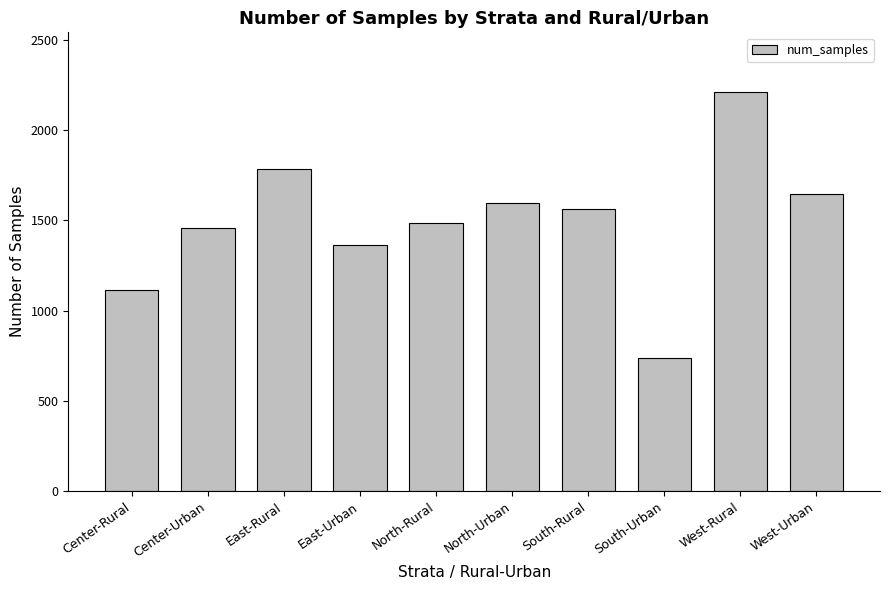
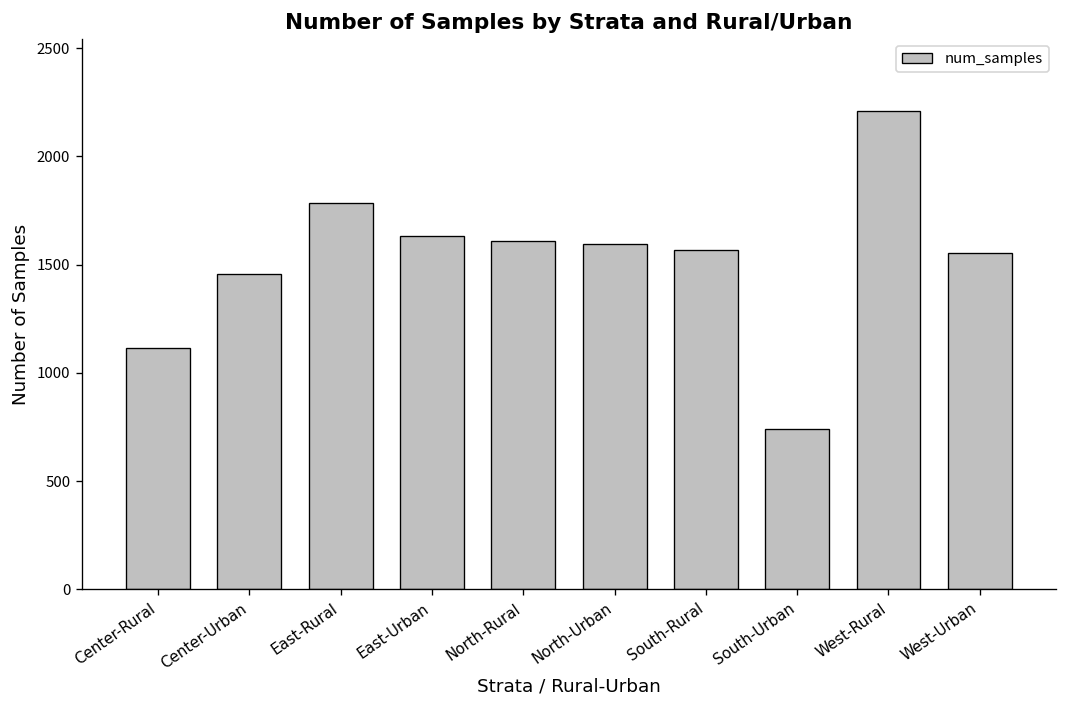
  {
    "Center-Rural": 1120,
    "Center-Urban": 1460,
    "East-Rural": 1790,
-   "East-Urban": 1360,
-   "North-Rural": 1480,
+   "East-Urban": 1630,
+   "North-Rural": 1610,
    "North-Urban": 1590,
    "South-Rural": 1570,
    "South-Urban": 740,
    "West-Rural": 2210,
-   "West-Urban": 1640
+   "West-Urban": 1550
  }
